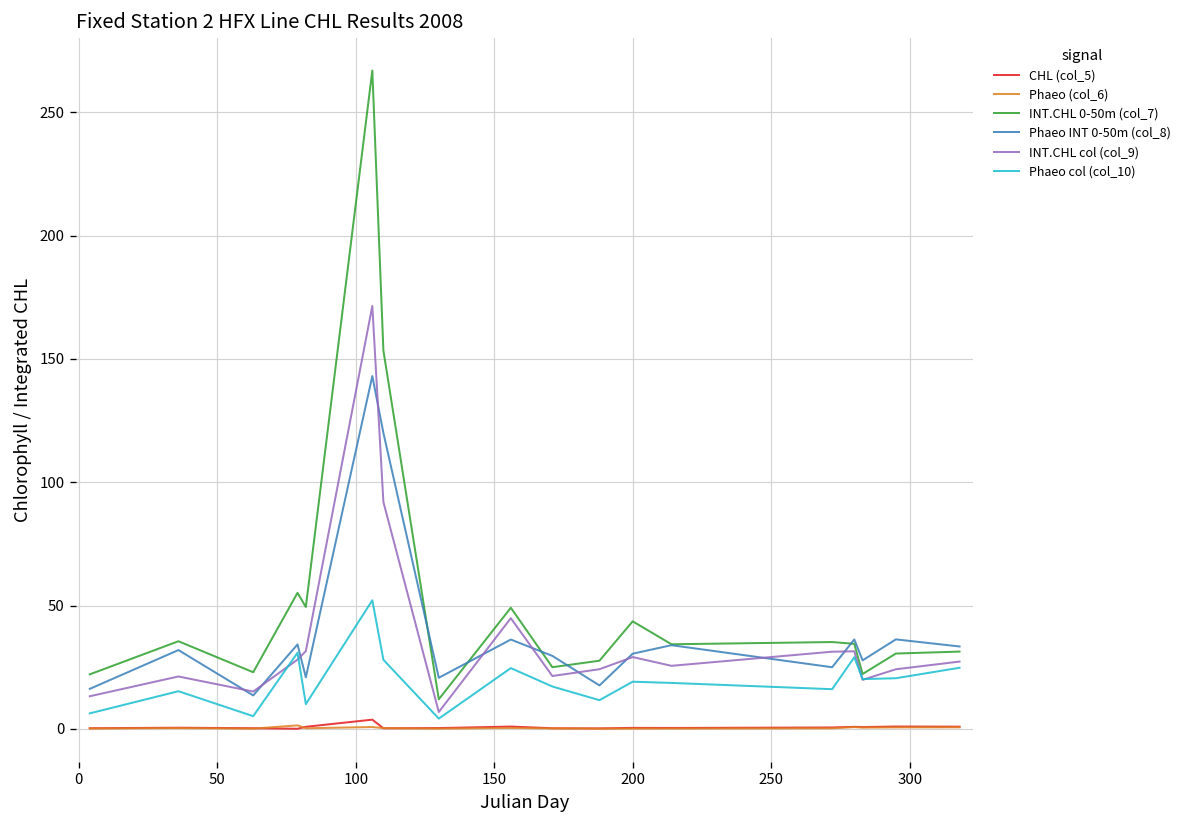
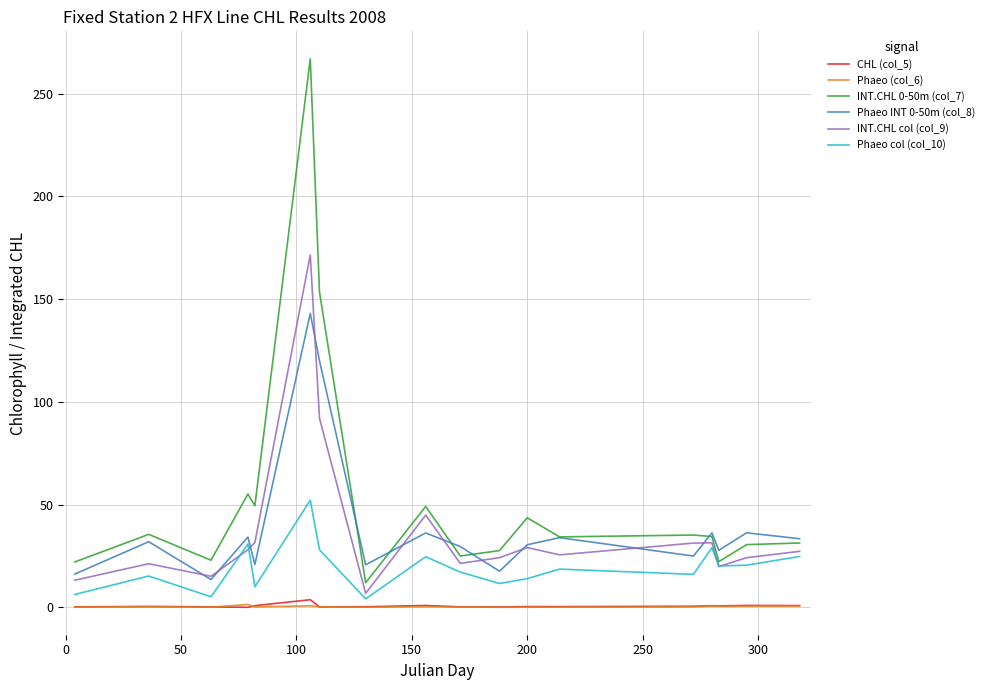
  {
    "INT.CHL 0-50m (col_7)": {
      "200": 44
    },
    "Phaeo INT 0-50m (col_8)": {
      "200": 30
    },
    "INT.CHL col (col_9)": {
      "200": 29
    },
    "Phaeo col (col_10)": {
-     "200": 19
+     "200": 14
    }
  }
